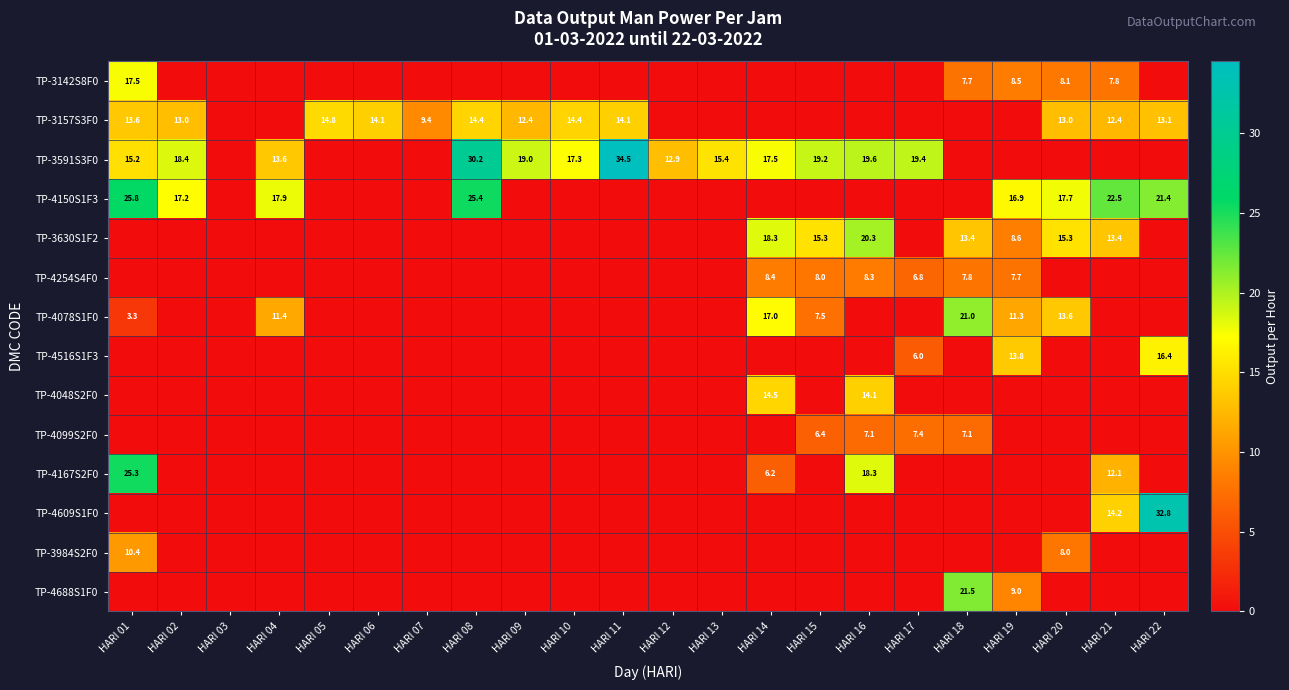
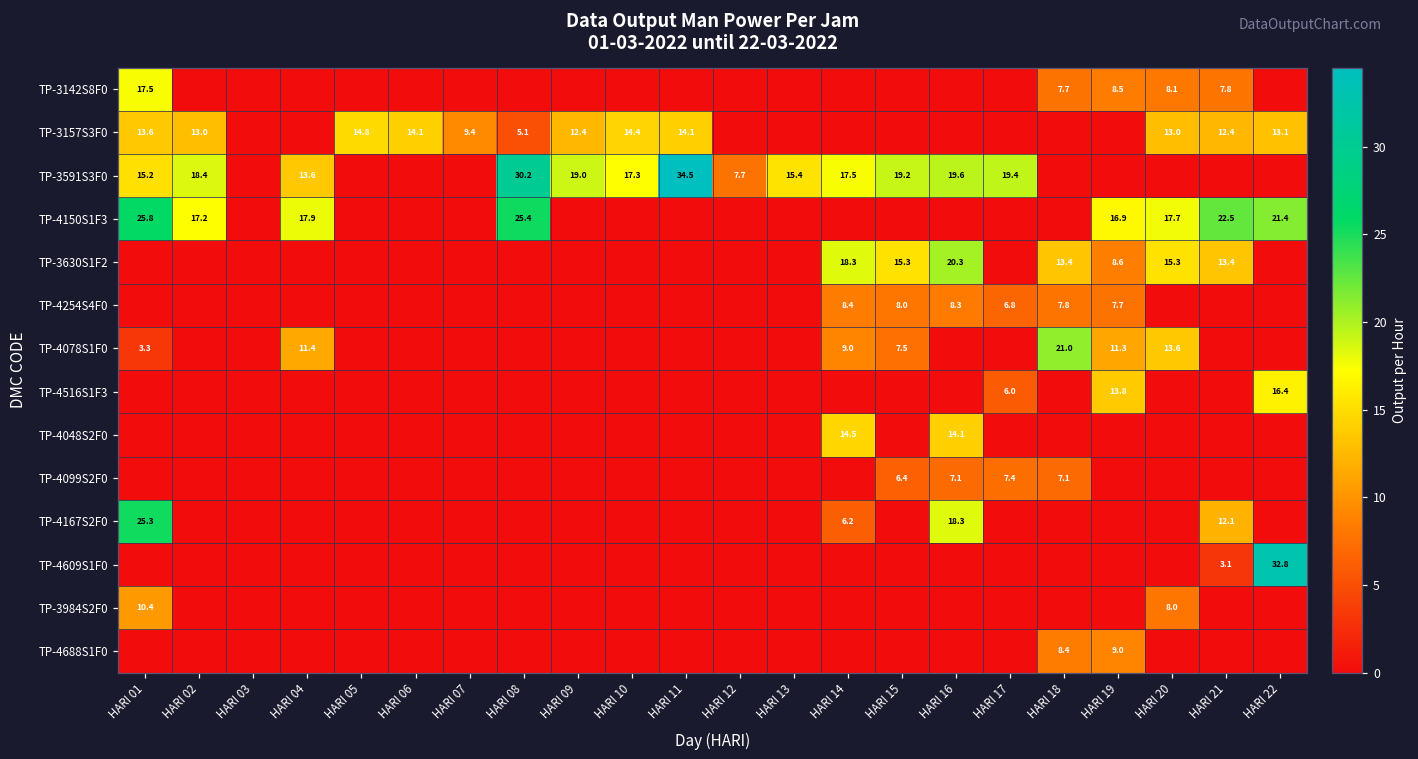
  {
    "TP-3142S8F0": {
      "HARI 01": 17.5,
      "HARI 18": 7.7,
      "HARI 19": 8.5,
      "HARI 20": 8.1,
      "HARI 21": 7.8
    },
    "TP-3157S3F0": {
      "HARI 01": 13.6,
      "HARI 02": 13.0,
      "HARI 05": 14.8,
      "HARI 06": 14.1,
      "HARI 07": 9.4,
-     "HARI 08": 14.4,
+     "HARI 08": 5.1,
      "HARI 09": 12.4,
      "HARI 10": 14.4,
      "HARI 11": 14.1,
      "HARI 20": 13.0,
      "HARI 21": 12.4,
      "HARI 22": 13.1
    },
    "TP-3591S3F0": {
      "HARI 01": 15.2,
      "HARI 02": 18.4,
      "HARI 04": 13.6,
      "HARI 08": 30.2,
      "HARI 09": 19.0,
      "HARI 10": 17.3,
      "HARI 11": 34.5,
-     "HARI 12": 12.9,
+     "HARI 12": 7.7,
      "HARI 13": 15.4,
      "HARI 14": 17.5,
      "HARI 15": 19.2,
      "HARI 16": 19.6,
      "HARI 17": 19.4
    },
    "TP-4150S1F3": {
      "HARI 01": 25.8,
      "HARI 02": 17.2,
      "HARI 04": 17.9,
      "HARI 08": 25.4,
      "HARI 19": 16.9,
      "HARI 20": 17.7,
      "HARI 21": 22.5,
      "HARI 22": 21.4
    },
    "TP-3630S1F2": {
      "HARI 14": 18.3,
      "HARI 15": 15.3,
      "HARI 16": 20.3,
      "HARI 18": 13.4,
      "HARI 19": 8.6,
      "HARI 20": 15.3,
      "HARI 21": 13.4
    },
    "TP-4254S4F0": {
      "HARI 14": 8.4,
      "HARI 15": 8.0,
      "HARI 16": 8.3,
      "HARI 17": 6.8,
      "HARI 18": 7.8,
      "HARI 19": 7.7
    },
    "TP-4078S1F0": {
      "HARI 01": 3.3,
      "HARI 04": 11.4,
-     "HARI 14": 17.0,
+     "HARI 14": 9.0,
      "HARI 15": 7.5,
      "HARI 18": 21.0,
      "HARI 19": 11.3,
      "HARI 20": 13.6
    },
    "TP-4516S1F3": {
      "HARI 17": 6.0,
      "HARI 19": 13.8,
      "HARI 22": 16.4
    },
    "TP-4048S2F0": {
      "HARI 14": 14.5,
      "HARI 16": 14.1
    },
    "TP-4099S2F0": {
      "HARI 15": 6.4,
      "HARI 16": 7.1,
      "HARI 17": 7.4,
      "HARI 18": 7.1
    },
    "TP-4167S2F0": {
      "HARI 01": 25.3,
      "HARI 14": 6.2,
      "HARI 16": 18.3,
      "HARI 21": 12.1
    },
    "TP-4609S1F0": {
-     "HARI 21": 14.2,
+     "HARI 21": 3.1,
      "HARI 22": 32.8
    },
    "TP-3984S2F0": {
      "HARI 01": 10.4,
      "HARI 20": 8.0
    },
    "TP-4688S1F0": {
-     "HARI 18": 21.5,
+     "HARI 18": 8.4,
      "HARI 19": 9.0
    }
  }
